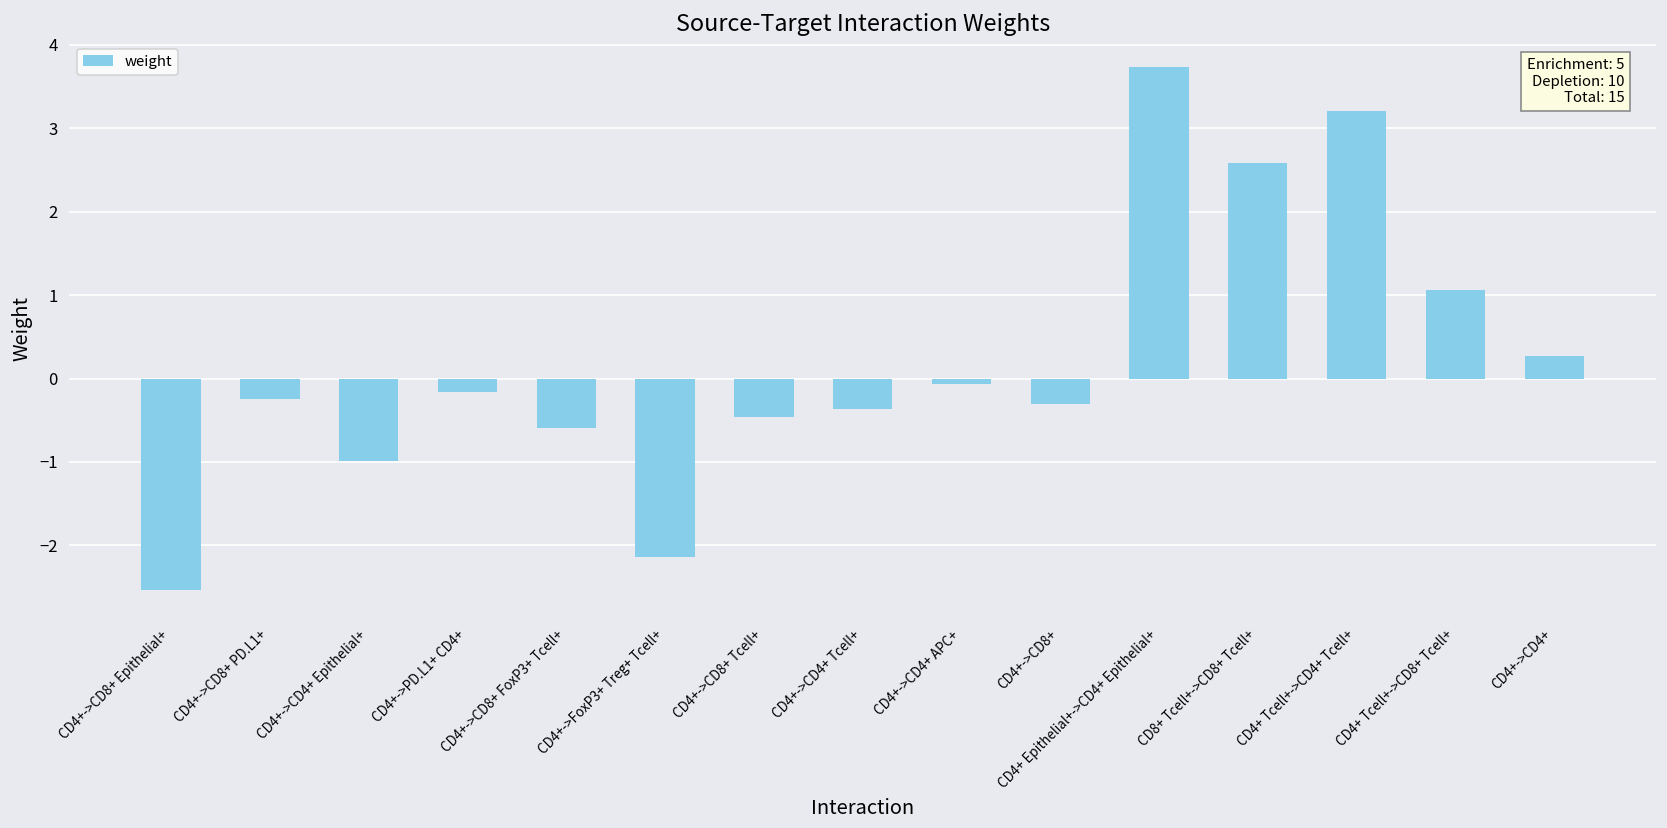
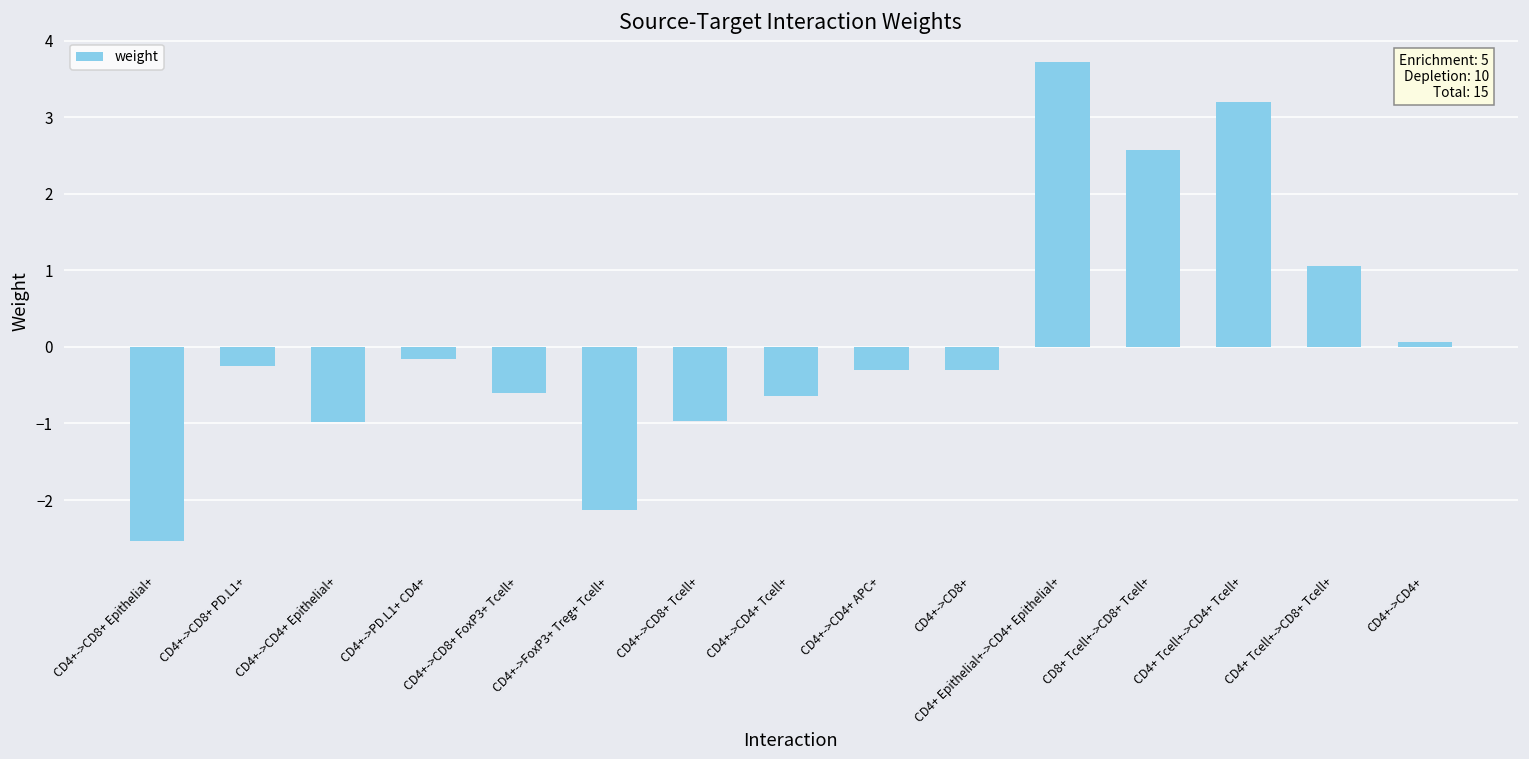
  {
    "CD4+->CD8+ Epithelial+": -2.5,
    "CD4+->CD8+ PD.L1+": -0.2,
    "CD4+->CD4+ Epithelial+": -1.0,
    "CD4+->PD.L1+ CD4+": -0.2,
    "CD4+->CD8+ FoxP3+ Tcell+": -0.6,
    "CD4+->FoxP3+ Treg+ Tcell+": -2.1,
-   "CD4+->CD8+ Tcell+": -0.5,
-   "CD4+->CD4+ Tcell+": -0.4,
-   "CD4+->CD4+ APC+": -0.1,
+   "CD4+->CD8+ Tcell+": -1.0,
+   "CD4+->CD4+ Tcell+": -0.6,
+   "CD4+->CD4+ APC+": -0.3,
    "CD4+->CD8+": -0.3,
    "CD4+ Epithelial+->CD4+ Epithelial+": 3.7,
    "CD8+ Tcell+->CD8+ Tcell+": 2.6,
    "CD4+ Tcell+->CD4+ Tcell+": 3.2,
    "CD4+ Tcell+->CD8+ Tcell+": 1.1,
-   "CD4+->CD4+": 0.3
+   "CD4+->CD4+": 0.1
  }
